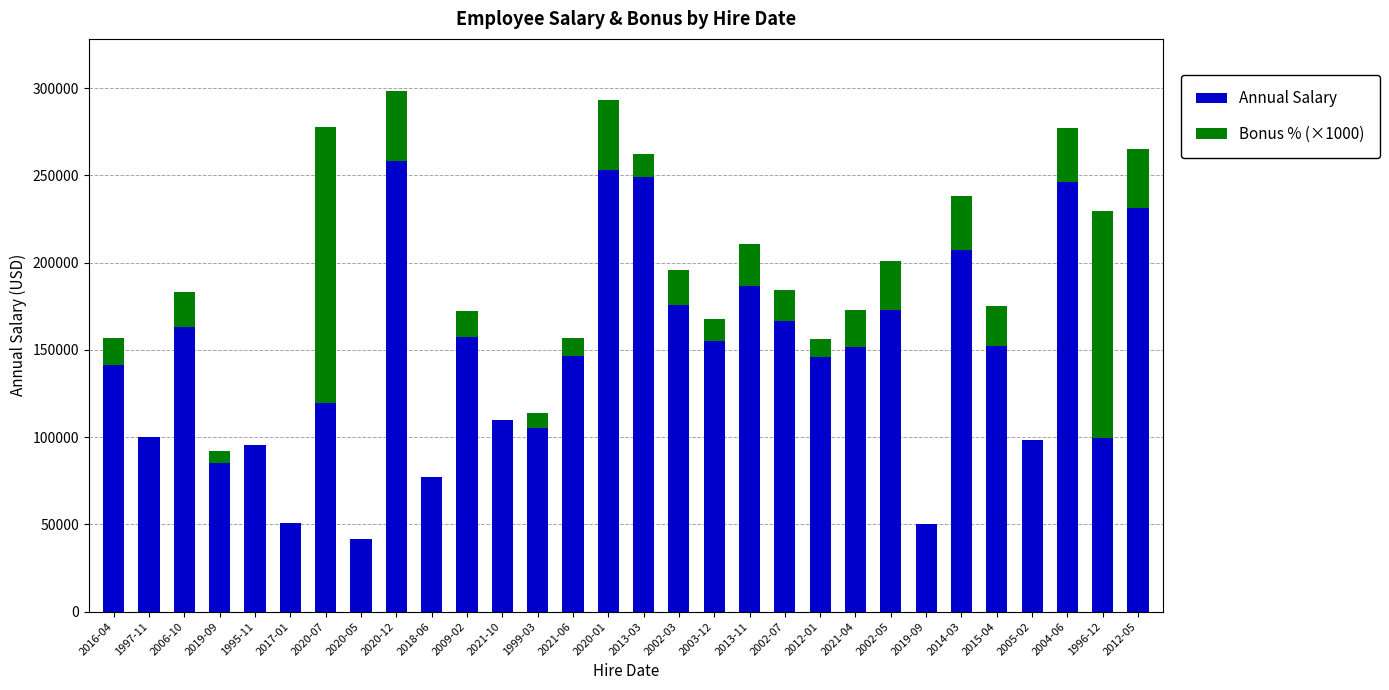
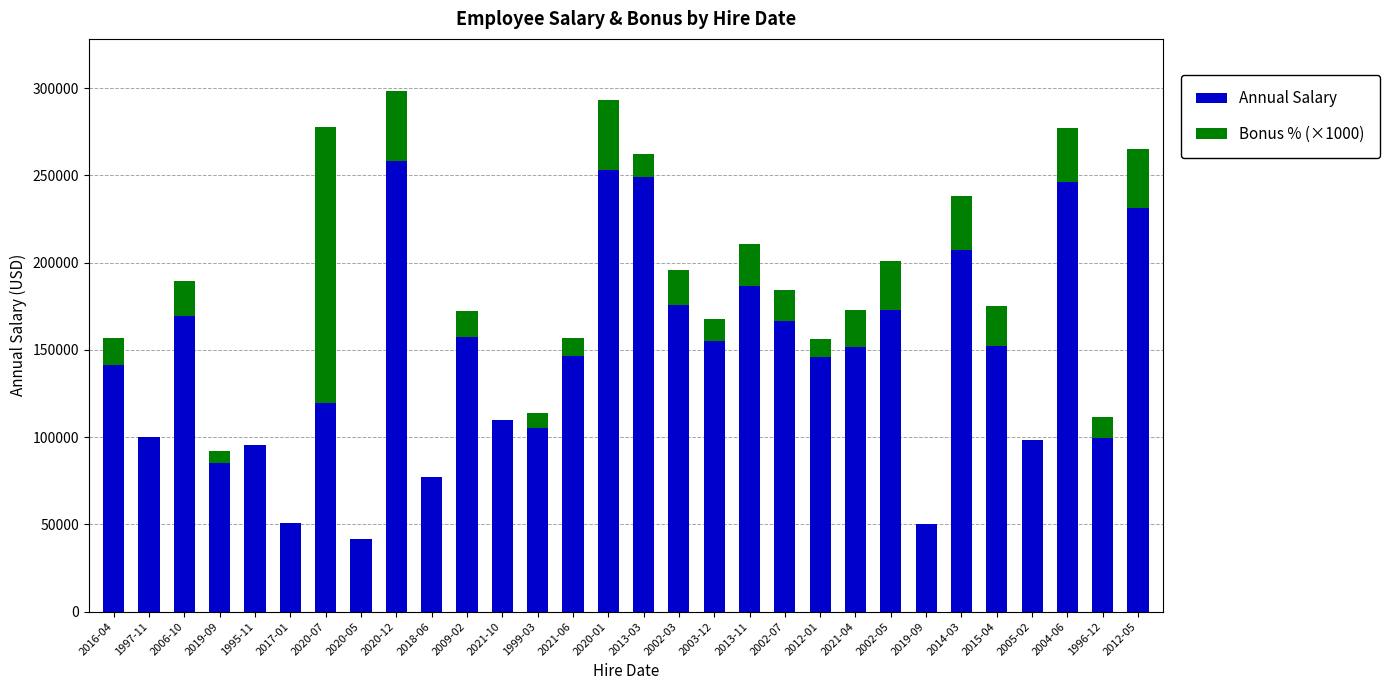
  {
    "Annual Salary": {
      "2016-04": 142000,
      "1997-11": 100000,
-     "2006-10": 163000,
+     "2006-10": 170000,
      "1995-11": 95000,
      "2017-01": 51000,
      "2020-07": 120000,
      "2020-05": 41000,
      "2020-12": 258000,
      "2018-06": 77000,
      "2009-02": 157000,
      "2021-10": 110000,
      "1999-03": 105000,
      "2021-06": 147000,
      "2020-01": 253000,
      "2013-03": 249000,
      "2002-03": 176000,
      "2003-12": 155000,
      "2013-11": 187000,
      "2002-07": 166000,
      "2012-01": 146000,
      "2021-04": 152000,
      "2002-05": 173000,
      "2014-03": 207000,
      "2015-04": 152000,
      "2005-02": 99000,
      "2004-06": 246000,
      "1996-12": 99000,
      "2012-05": 231000
    },
    "Bonus % (×1000)": {
      "2016-04": 15000,
      "1997-11": 0,
      "2006-10": 20000,
      "1995-11": 0,
      "2017-01": 0,
      "2020-07": 158000,
      "2020-05": 0,
      "2020-12": 40000,
      "2018-06": 0,
      "2009-02": 15000,
      "2021-10": 0,
      "1999-03": 9000,
      "2021-06": 10000,
      "2020-01": 40000,
      "2013-03": 13000,
      "2002-03": 20000,
      "2003-12": 13000,
      "2013-11": 24000,
      "2002-07": 18000,
      "2012-01": 10000,
      "2021-04": 21000,
      "2002-05": 28000,
      "2014-03": 31000,
      "2015-04": 23000,
      "2005-02": 0,
      "2004-06": 31000,
-     "1996-12": 130000,
+     "1996-12": 12000,
      "2012-05": 34000
    }
  }
